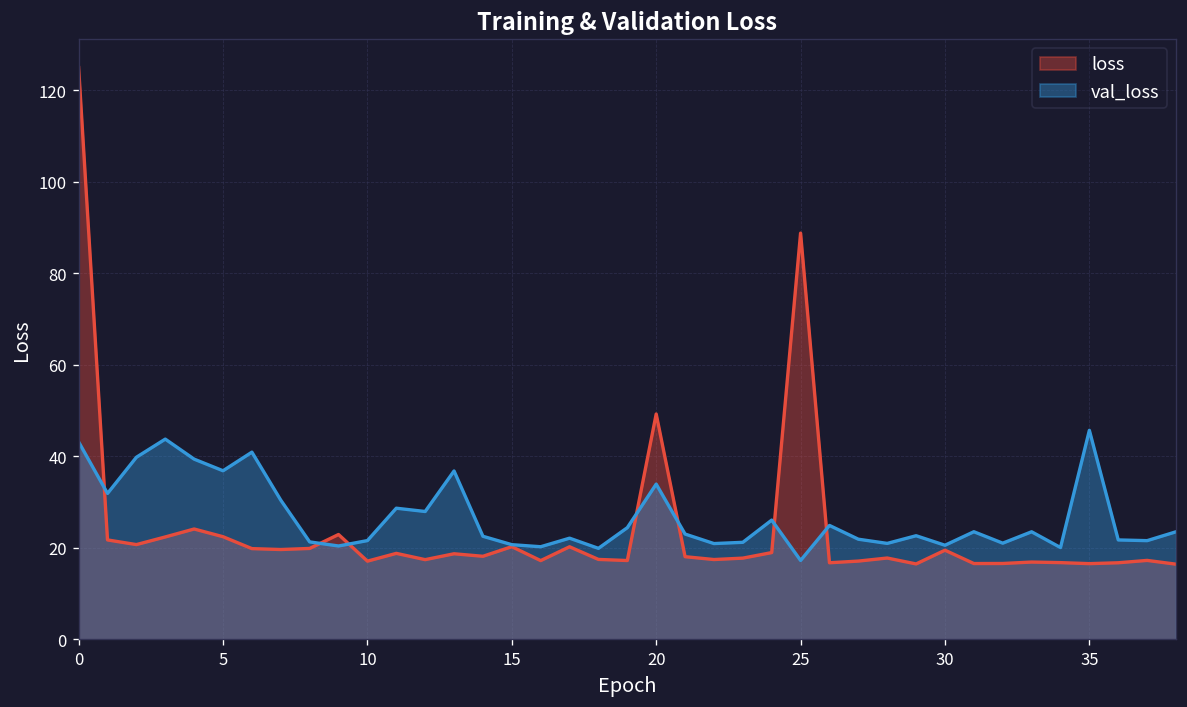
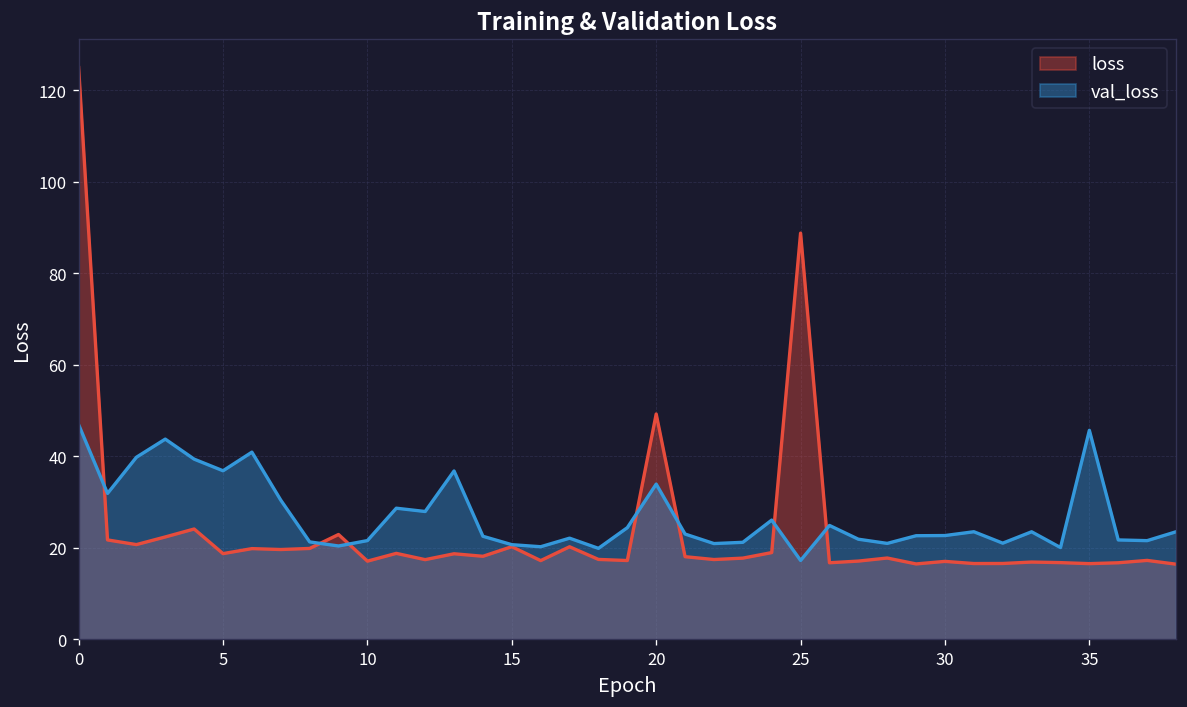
  {
    "loss": {
      "0": 125,
-     "5": 22,
+     "5": 19,
      "10": 17,
      "20": 49,
      "25": 89,
-     "30": 20,
+     "30": 17,
      "35": 17
    },
    "val_loss": {
-     "0": 43,
+     "0": 47,
      "5": 37,
      "10": 22,
      "20": 34,
      "25": 17,
-     "30": 21,
+     "30": 23,
      "35": 46
    }
  }
